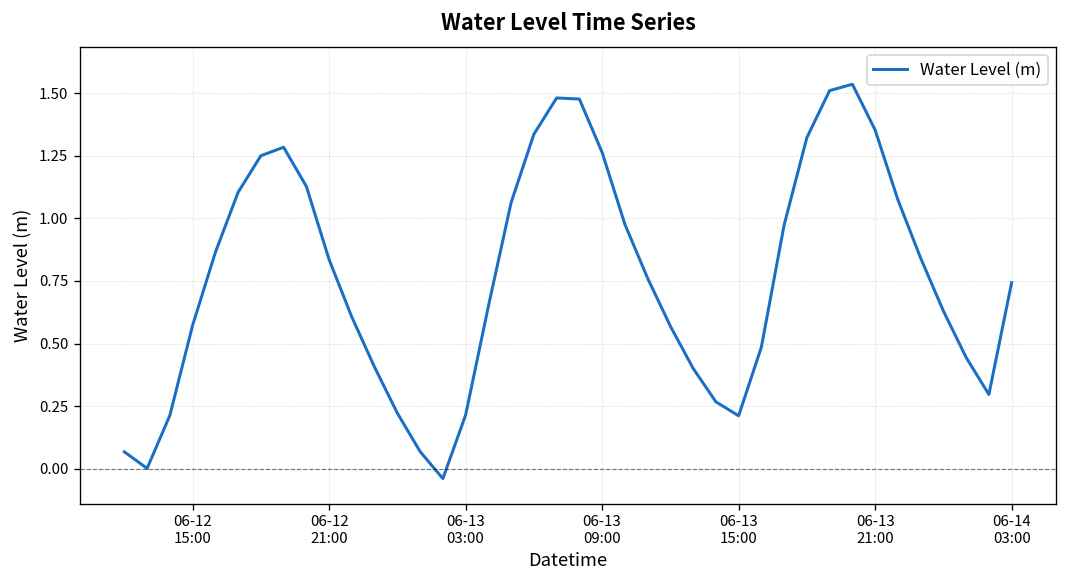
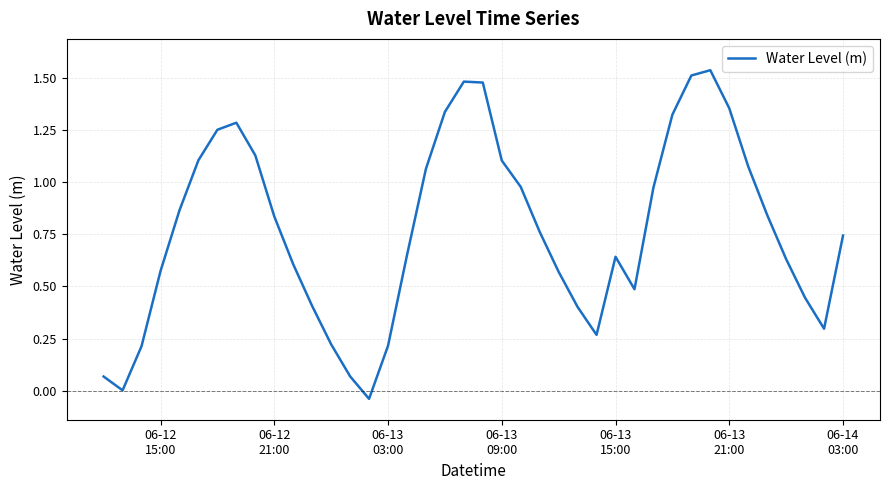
  {
    "06-12 15:00": 0.57,
    "06-12 21:00": 0.84,
    "06-13 03:00": 0.21,
-   "06-13 09:00": 1.26,
-   "06-13 15:00": 0.21,
+   "06-13 09:00": 1.10,
+   "06-13 15:00": 0.64,
    "06-13 21:00": 1.35,
    "06-14 03:00": 0.74
  }
